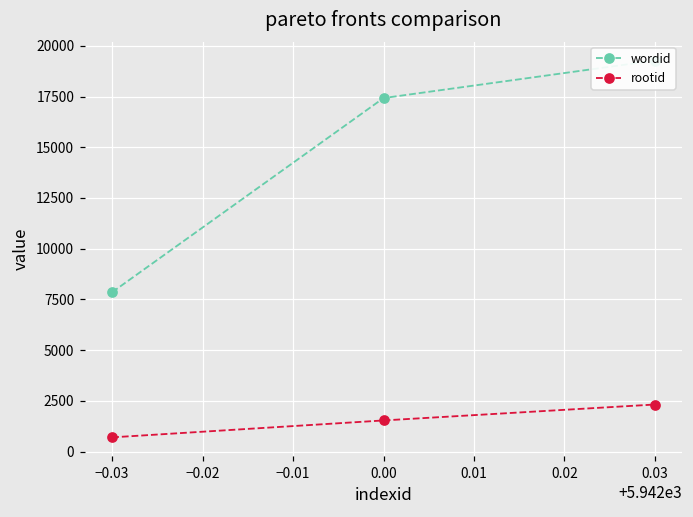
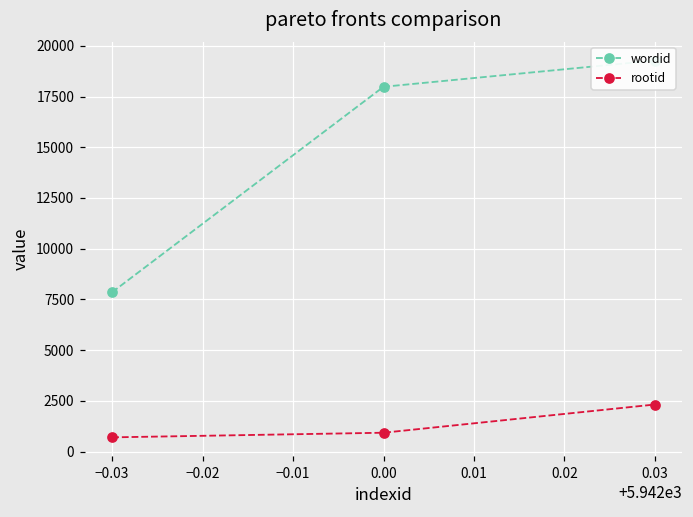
  {
    "wordid": {
      "−0.03": 7900,
-     "0.00": 17400
+     "0.00": 18000
    },
    "rootid": {
      "−0.03": 700,
-     "0.00": 1500,
+     "0.00": 900,
      "0.03": 2300
    }
  }
